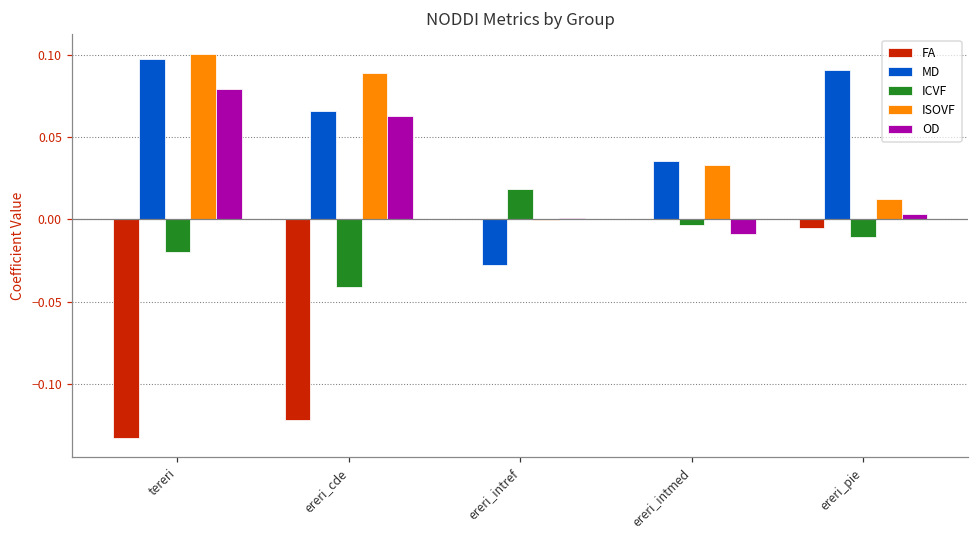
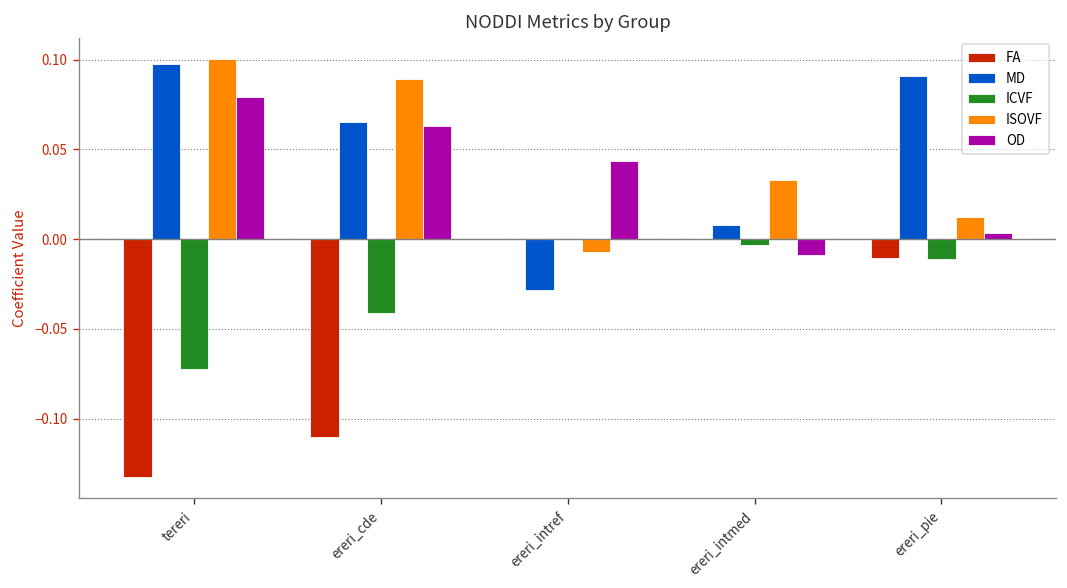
  {
    "FA": {
      "tereri": -0.133,
-     "ereri_cde": -0.122,
-     "ereri_pie": -0.005
+     "ereri_cde": -0.110,
+     "ereri_pie": -0.011
    },
    "MD": {
      "tereri": 0.098,
      "ereri_cde": 0.065,
      "ereri_intref": -0.028,
-     "ereri_intmed": 0.036,
+     "ereri_intmed": 0.008,
      "ereri_pie": 0.091
    },
    "ICVF": {
-     "tereri": -0.020,
+     "tereri": -0.072,
      "ereri_cde": -0.041,
-     "ereri_intref": 0.018,
+     "ereri_intref": 0.000,
      "ereri_intmed": -0.003,
      "ereri_pie": -0.011
    },
    "ISOVF": {
      "tereri": 0.101,
      "ereri_cde": 0.089,
-     "ereri_intref": -0.001,
+     "ereri_intref": -0.007,
      "ereri_intmed": 0.033,
      "ereri_pie": 0.012
    },
    "OD": {
      "tereri": 0.079,
      "ereri_cde": 0.063,
-     "ereri_intref": 0.001,
+     "ereri_intref": 0.043,
      "ereri_intmed": -0.009,
      "ereri_pie": 0.003
    }
  }
